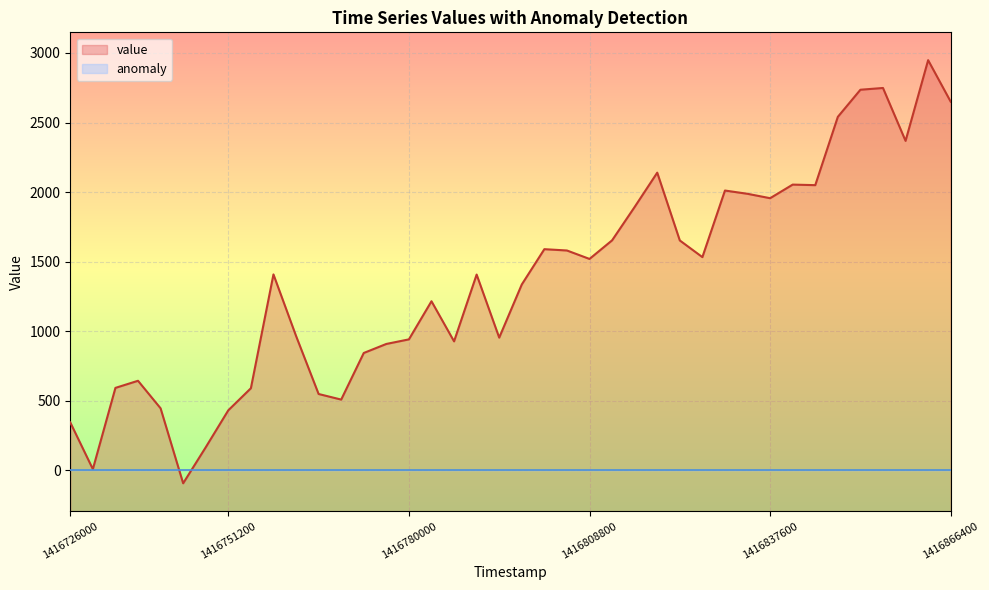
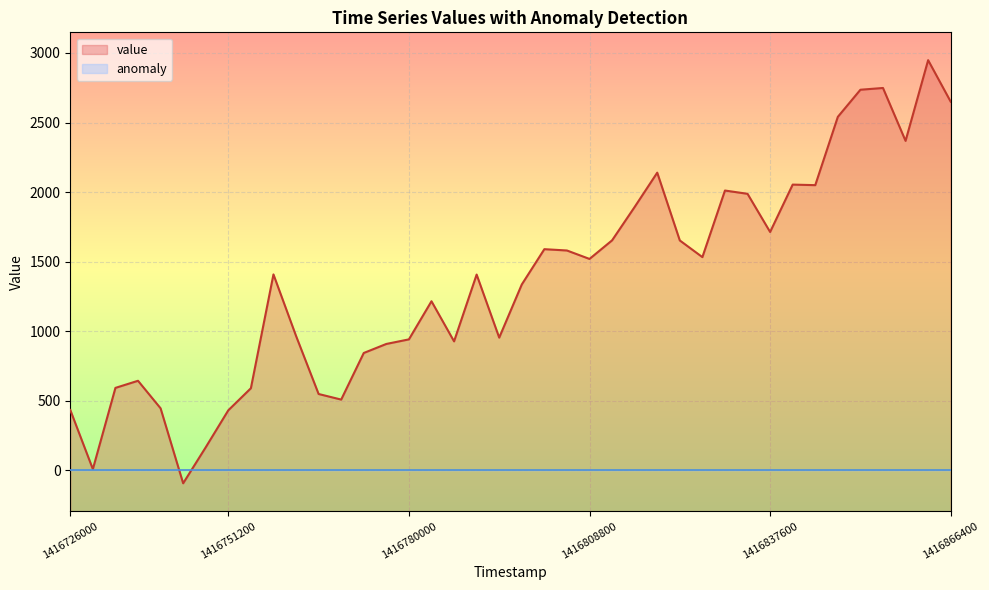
  {
    "value": {
-     "1416726000": 340,
+     "1416726000": 430,
      "1416751200": 430,
      "1416780000": 940,
      "1416808800": 1520,
-     "1416837600": 1960,
+     "1416837600": 1710,
      "1416866400": 2650
    },
    "anomaly": {
      "1416726000": 0,
      "1416751200": 0,
      "1416780000": 0,
      "1416808800": 0,
      "1416837600": 0,
      "1416866400": 0
    }
  }
